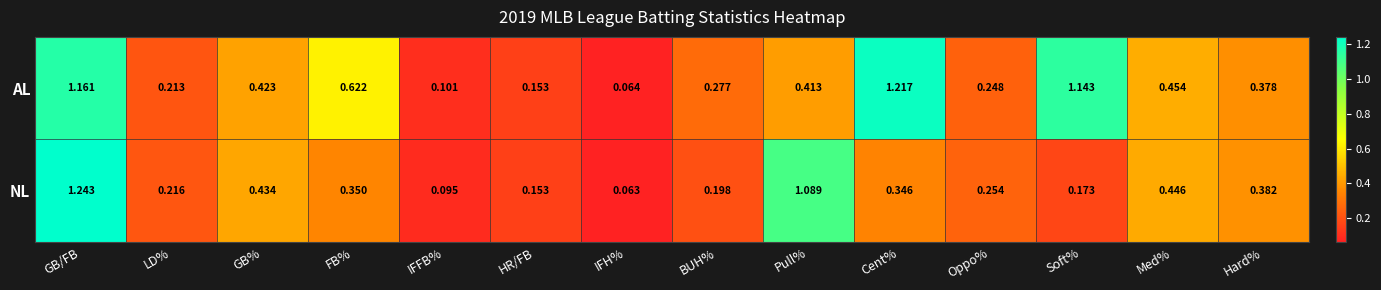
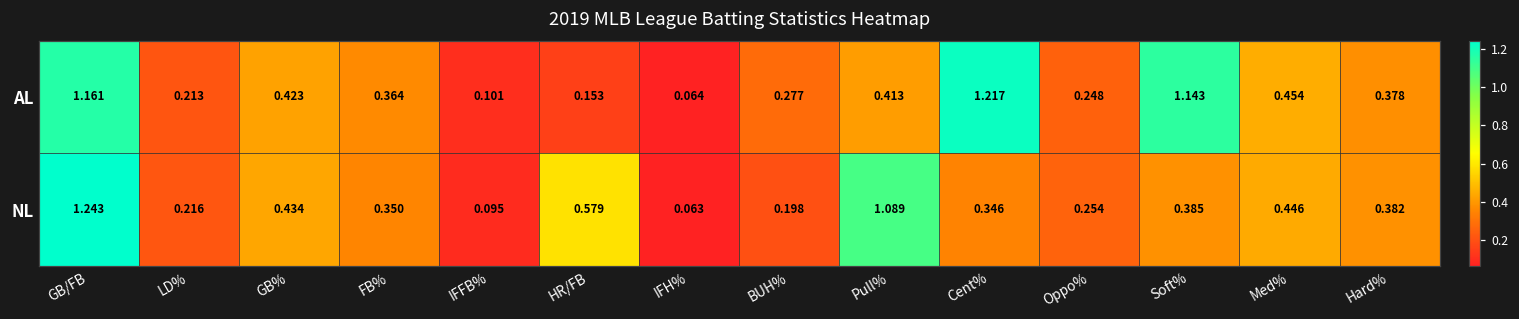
  {
    "AL": {
      "GB/FB": 1.161,
      "LD%": 0.213,
      "GB%": 0.423,
-     "FB%": 0.622,
+     "FB%": 0.364,
      "IFFB%": 0.101,
      "HR/FB": 0.153,
      "IFH%": 0.064,
      "BUH%": 0.277,
      "Pull%": 0.413,
      "Cent%": 1.217,
      "Oppo%": 0.248,
      "Soft%": 1.143,
      "Med%": 0.454,
      "Hard%": 0.378
    },
    "NL": {
      "GB/FB": 1.243,
      "LD%": 0.216,
      "GB%": 0.434,
      "FB%": 0.350,
      "IFFB%": 0.095,
-     "HR/FB": 0.153,
+     "HR/FB": 0.579,
      "IFH%": 0.063,
      "BUH%": 0.198,
      "Pull%": 1.089,
      "Cent%": 0.346,
      "Oppo%": 0.254,
-     "Soft%": 0.173,
+     "Soft%": 0.385,
      "Med%": 0.446,
      "Hard%": 0.382
    }
  }
